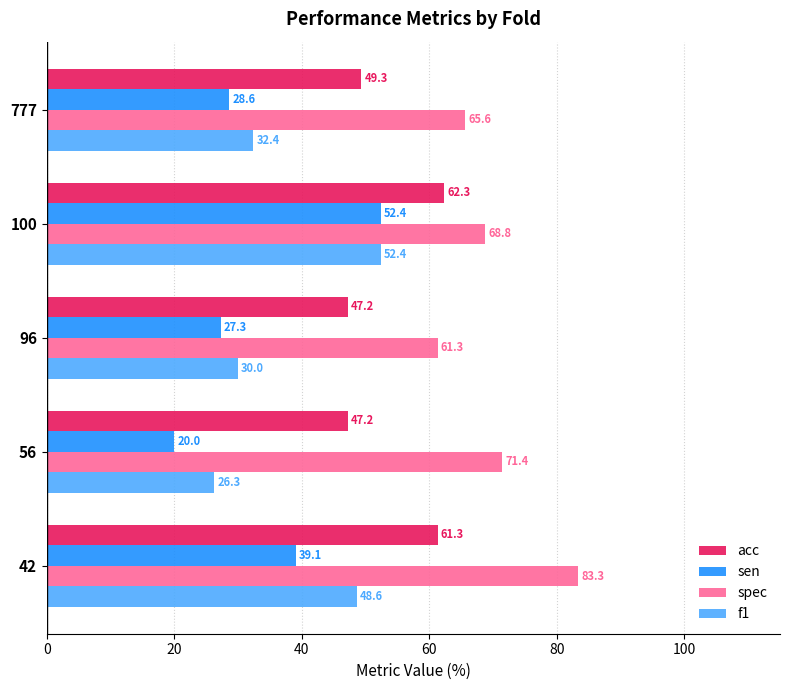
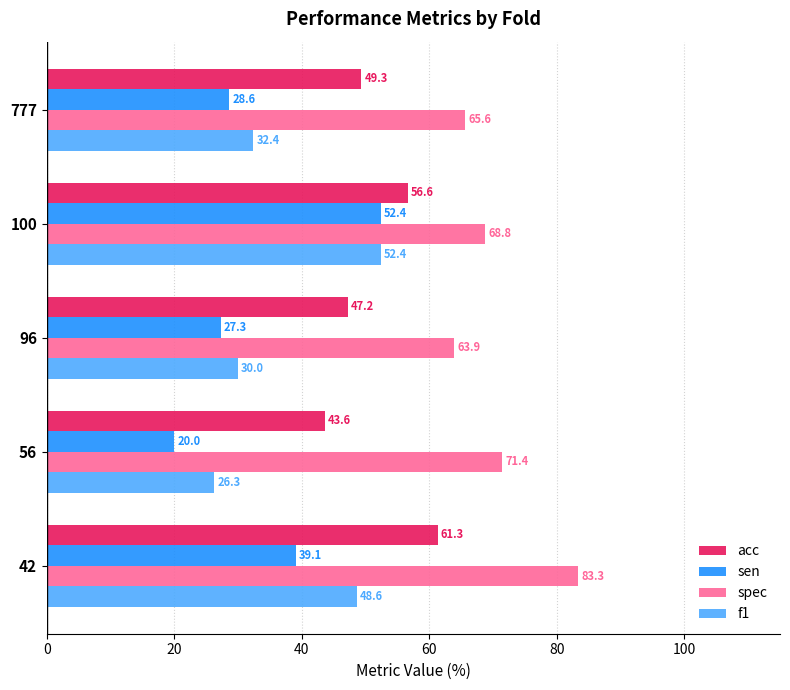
  {
    "acc": {
      "777": 49.3,
-     "100": 62.3,
+     "100": 56.6,
      "96": 47.2,
-     "56": 47.2,
+     "56": 43.6,
      "42": 61.3
    },
    "spec": {
      "777": 65.6,
      "100": 68.8,
-     "96": 61.3,
+     "96": 63.9,
      "56": 71.4,
      "42": 83.3
    }
  }
